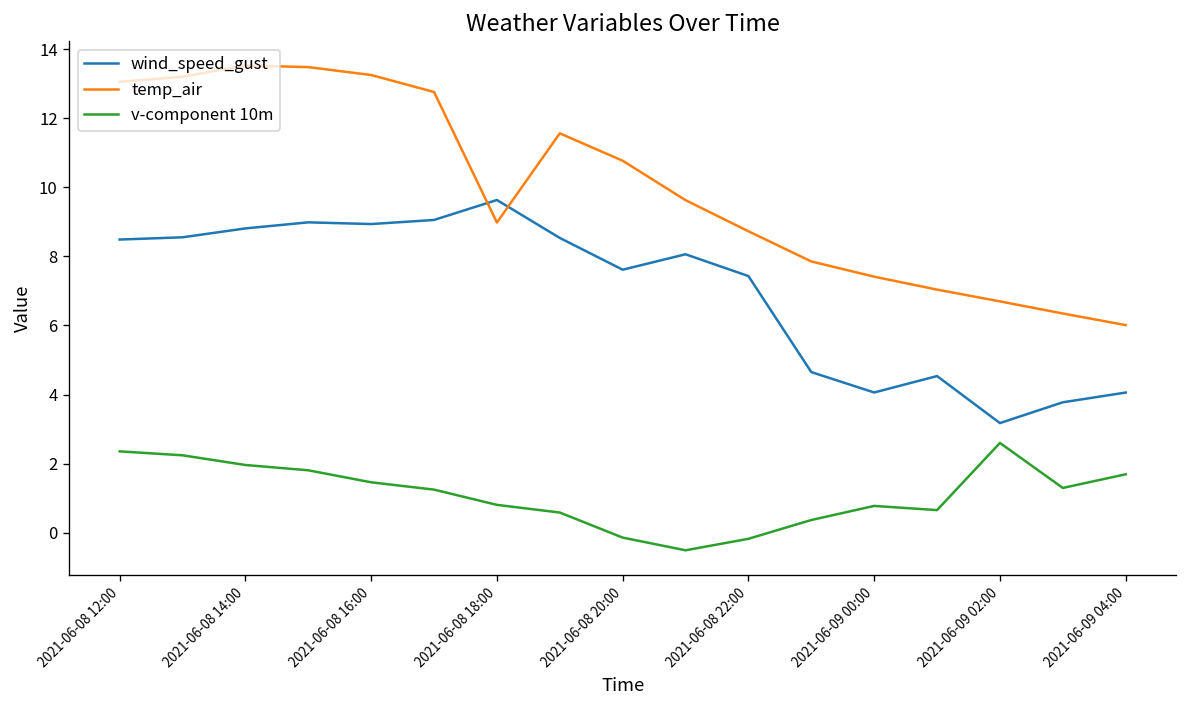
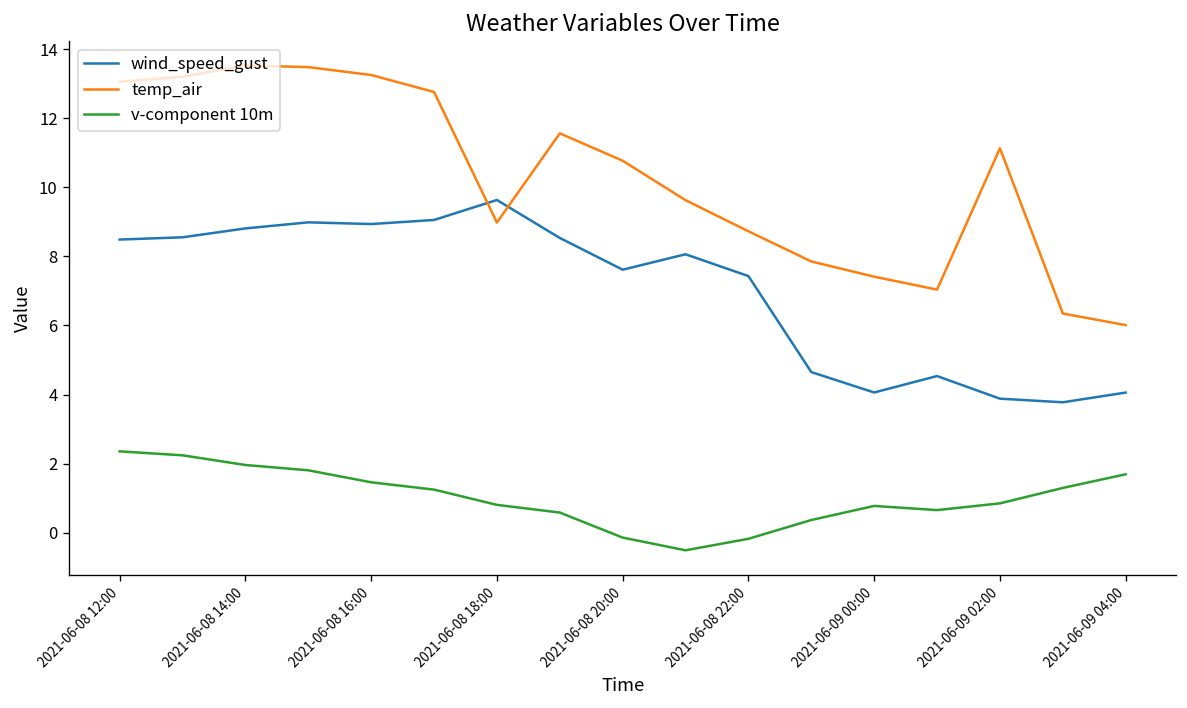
  {
    "wind_speed_gust": {
      "2021-06-08 12:00": 8.5,
      "2021-06-08 14:00": 8.8,
      "2021-06-08 16:00": 8.9,
      "2021-06-08 18:00": 9.6,
      "2021-06-08 20:00": 7.6,
      "2021-06-08 22:00": 7.4,
      "2021-06-09 00:00": 4.1,
-     "2021-06-09 02:00": 3.2,
+     "2021-06-09 02:00": 3.9,
      "2021-06-09 04:00": 4.1
    },
    "temp_air": {
      "2021-06-08 16:00": 13.3,
      "2021-06-08 18:00": 9.0,
      "2021-06-08 20:00": 10.8,
      "2021-06-08 22:00": 8.7,
      "2021-06-09 00:00": 7.4,
-     "2021-06-09 02:00": 6.7,
+     "2021-06-09 02:00": 11.1,
      "2021-06-09 04:00": 6.0
    },
    "v-component 10m": {
      "2021-06-08 12:00": 2.4,
      "2021-06-08 14:00": 2.0,
      "2021-06-08 16:00": 1.5,
      "2021-06-08 18:00": 0.8,
      "2021-06-08 20:00": -0.1,
      "2021-06-08 22:00": -0.2,
      "2021-06-09 00:00": 0.8,
-     "2021-06-09 02:00": 2.6,
+     "2021-06-09 02:00": 0.8,
      "2021-06-09 04:00": 1.7
    }
  }
